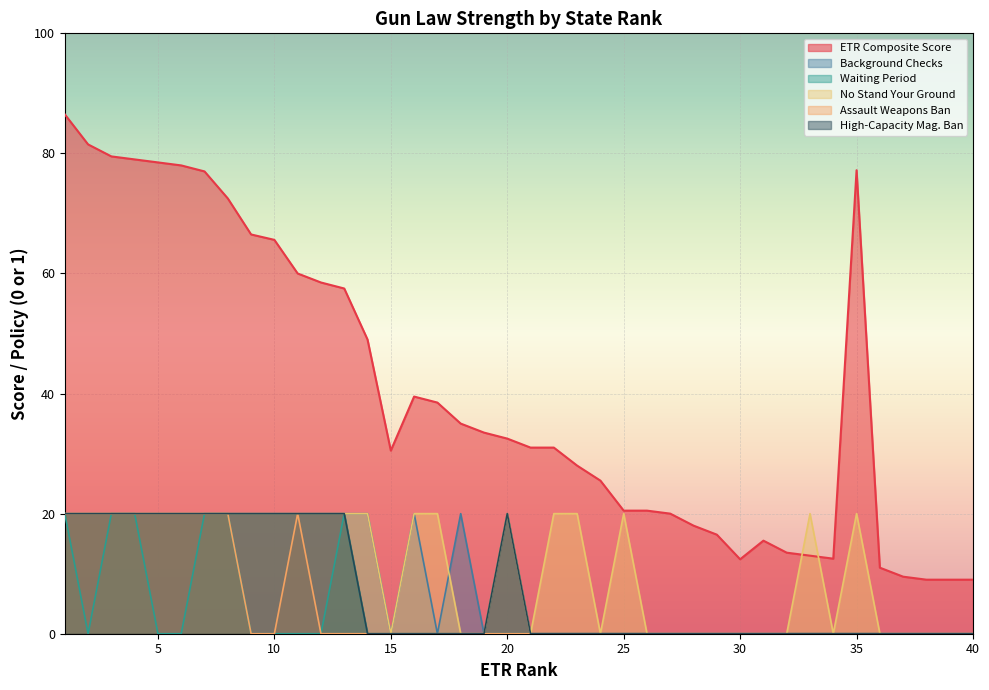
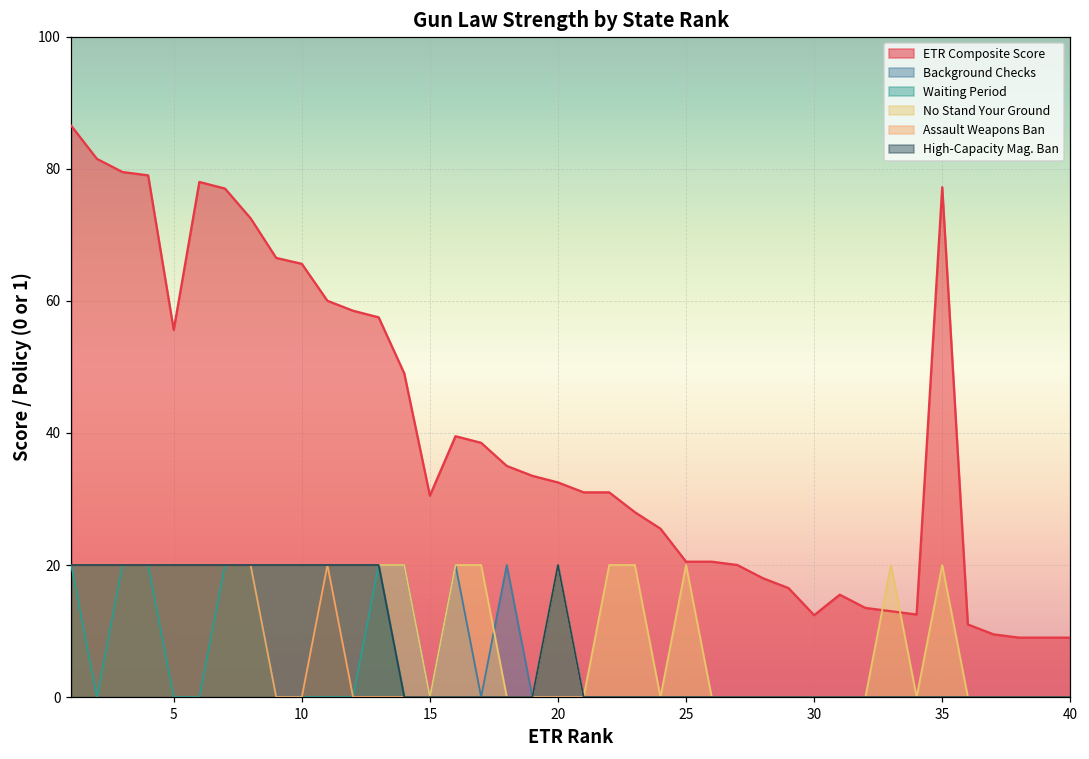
  {
    "ETR Composite Score": {
-     "5": 79,
+     "5": 56,
      "10": 66,
      "15": 31,
      "20": 33,
      "25": 21,
      "30": 12,
      "35": 77,
      "40": 9
    }
  }
